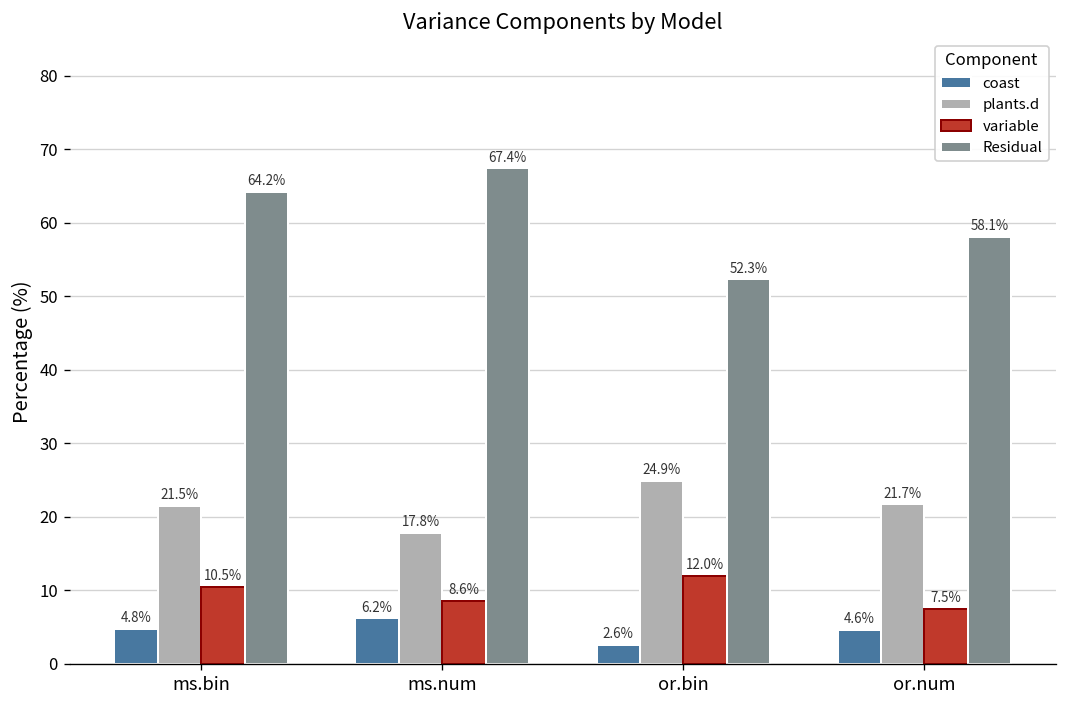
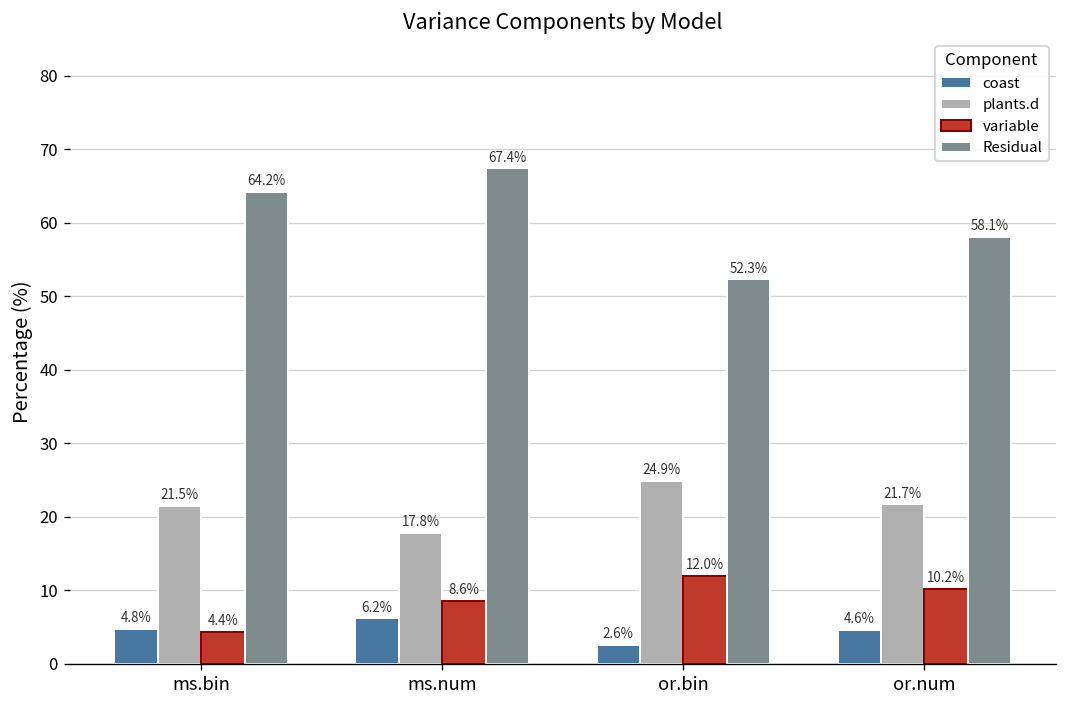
  {
    "coast": {
      "ms.bin": "4.8%",
      "ms.num": "6.2%",
      "or.bin": "2.6%",
      "or.num": "4.6%"
    },
    "plants.d": {
      "ms.bin": "21.5%",
      "ms.num": "17.8%",
      "or.bin": "24.9%",
      "or.num": "21.7%"
    },
    "variable": {
-     "ms.bin": "10.5%",
+     "ms.bin": "4.4%",
      "ms.num": "8.6%",
      "or.bin": "12.0%",
-     "or.num": "7.5%"
+     "or.num": "10.2%"
    },
    "Residual": {
      "ms.bin": "64.2%",
      "ms.num": "67.4%",
      "or.bin": "52.3%",
      "or.num": "58.1%"
    }
  }
